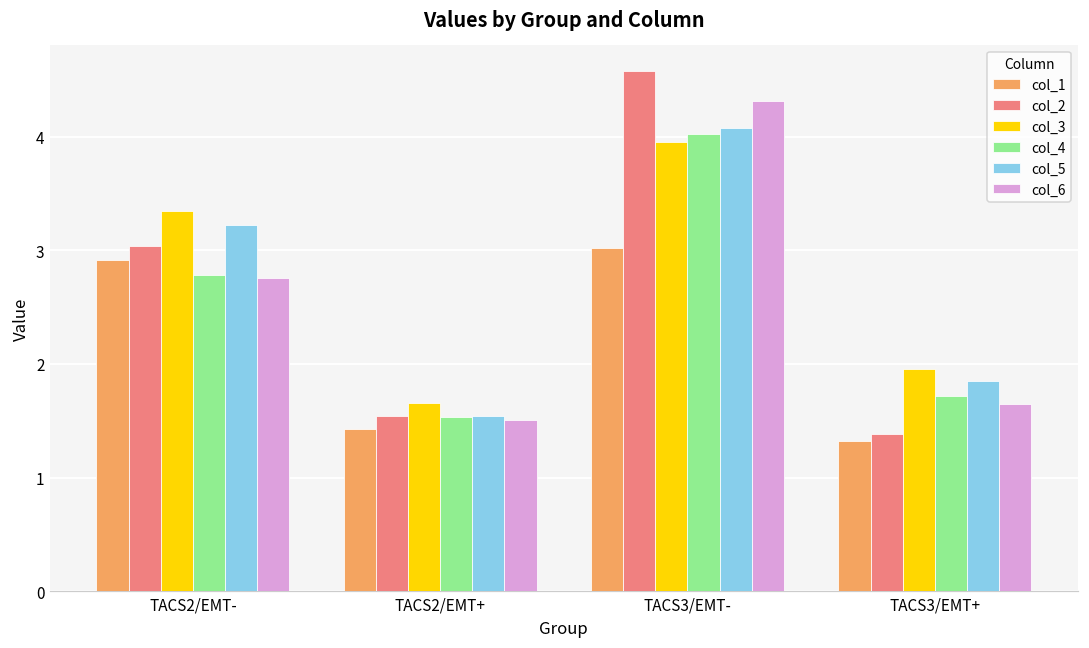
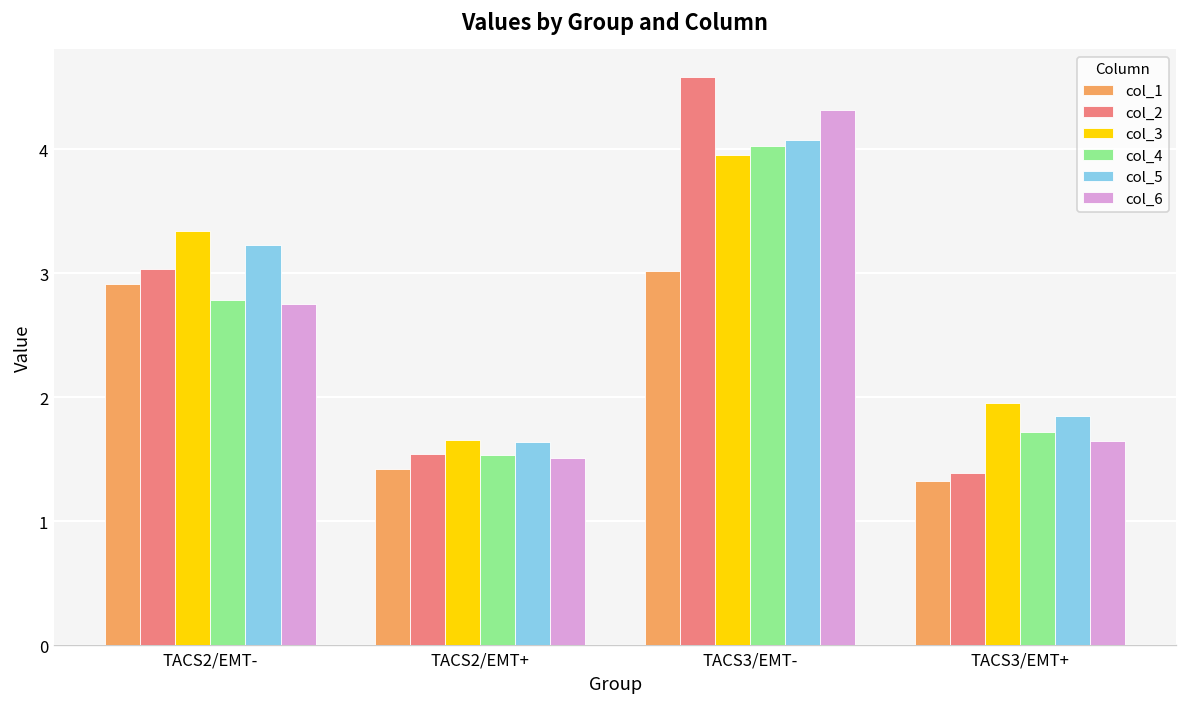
  {
    "col_3": {
      "TACS2/EMT-": 3.34,
      "TACS2/EMT+": 1.66,
      "TACS3/EMT-": 3.95,
      "TACS3/EMT+": 1.95
    },
    "col_4": {
      "TACS2/EMT-": 2.78,
      "TACS2/EMT+": 1.53,
      "TACS3/EMT-": 4.02,
      "TACS3/EMT+": 1.72
    },
    "col_5": {
      "TACS2/EMT-": 3.22,
-     "TACS2/EMT+": 1.54,
+     "TACS2/EMT+": 1.64,
      "TACS3/EMT-": 4.07,
      "TACS3/EMT+": 1.85
    },
    "col_6": {
      "TACS2/EMT-": 2.75,
      "TACS2/EMT+": 1.51,
      "TACS3/EMT-": 4.31,
      "TACS3/EMT+": 1.65
    }
  }
